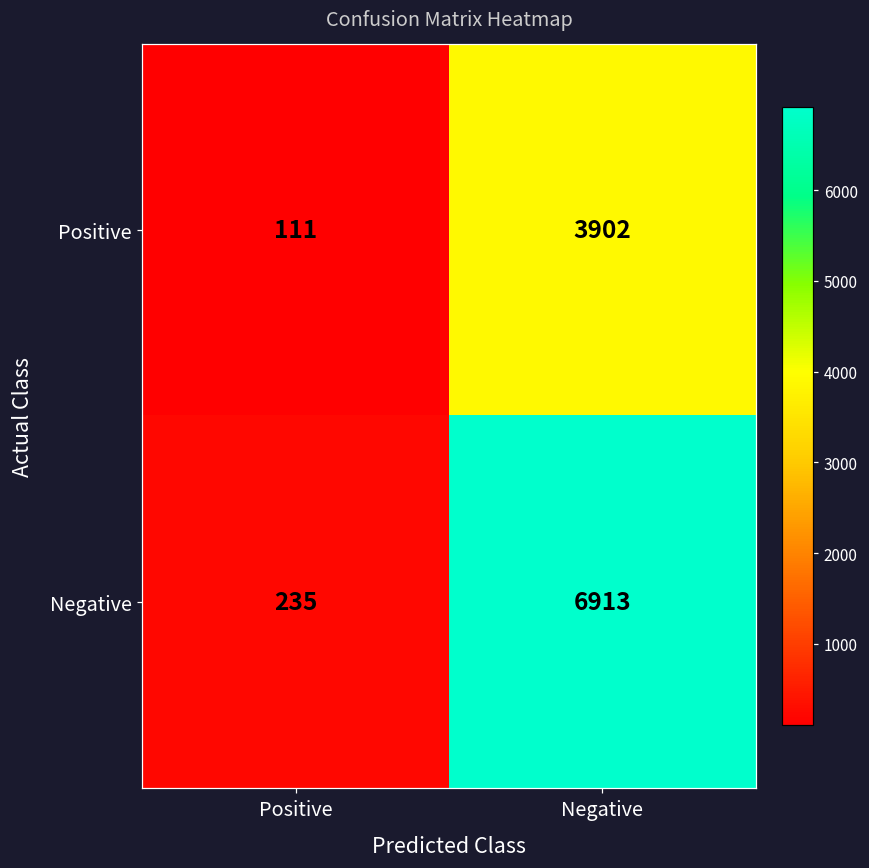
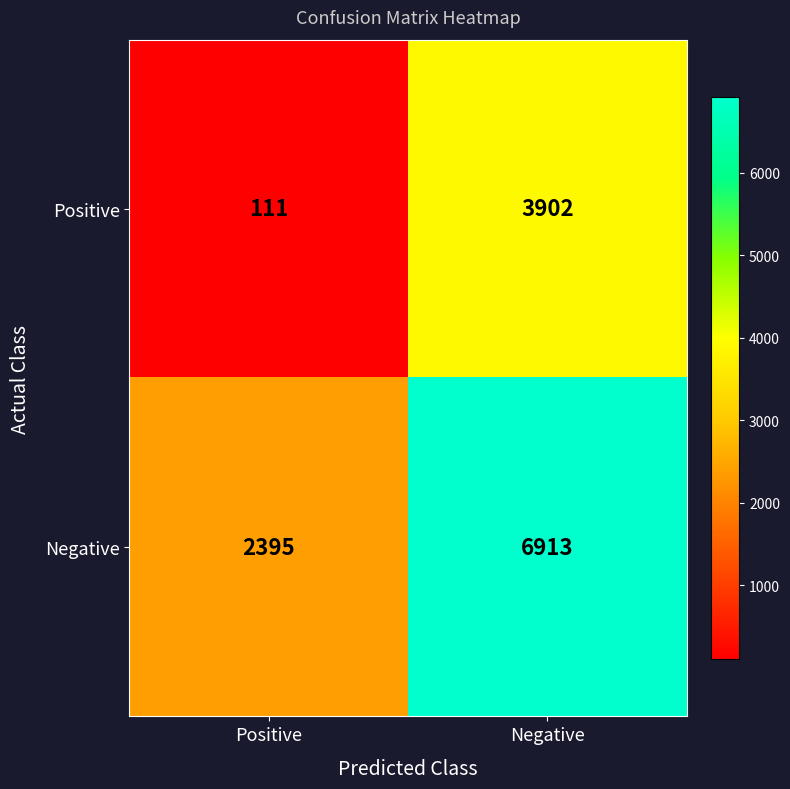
  {
    "Positive": {
      "Positive": 111,
      "Negative": 3902
    },
    "Negative": {
-     "Positive": 235,
+     "Positive": 2395,
      "Negative": 6913
    }
  }
